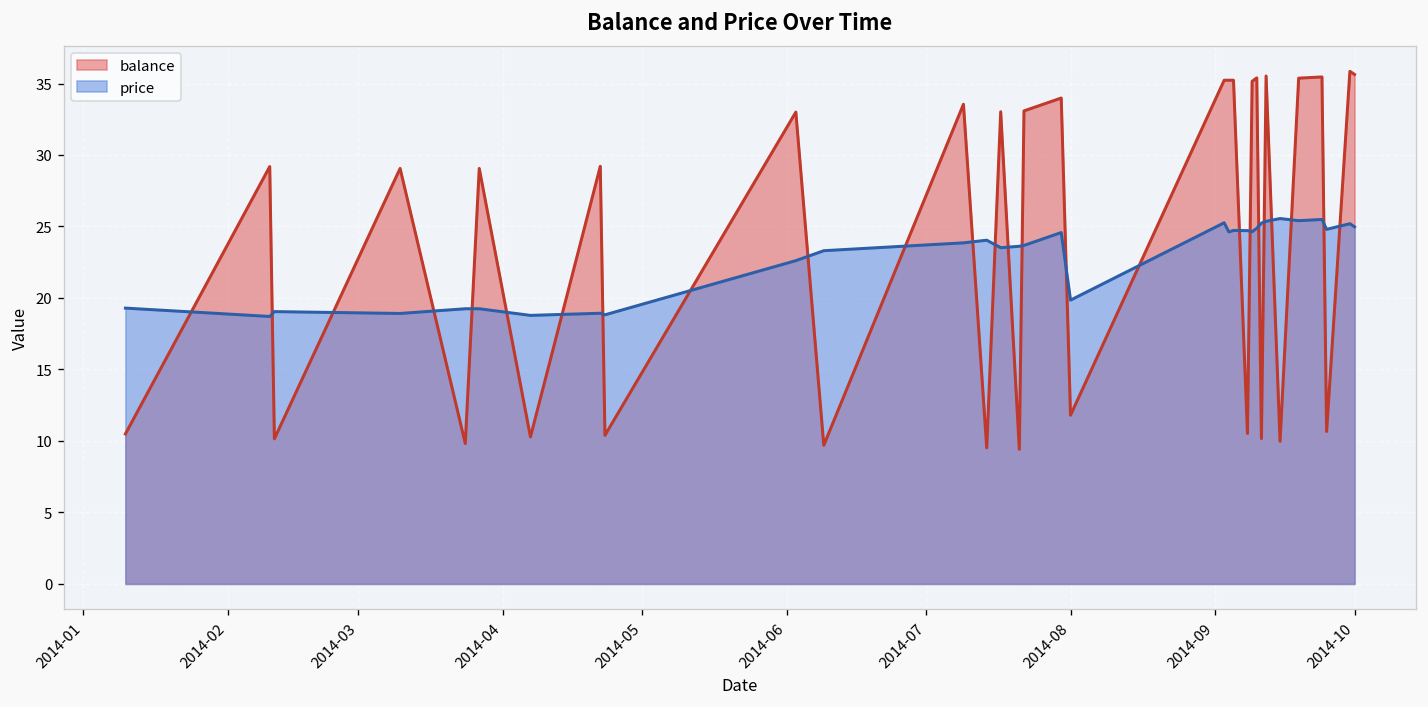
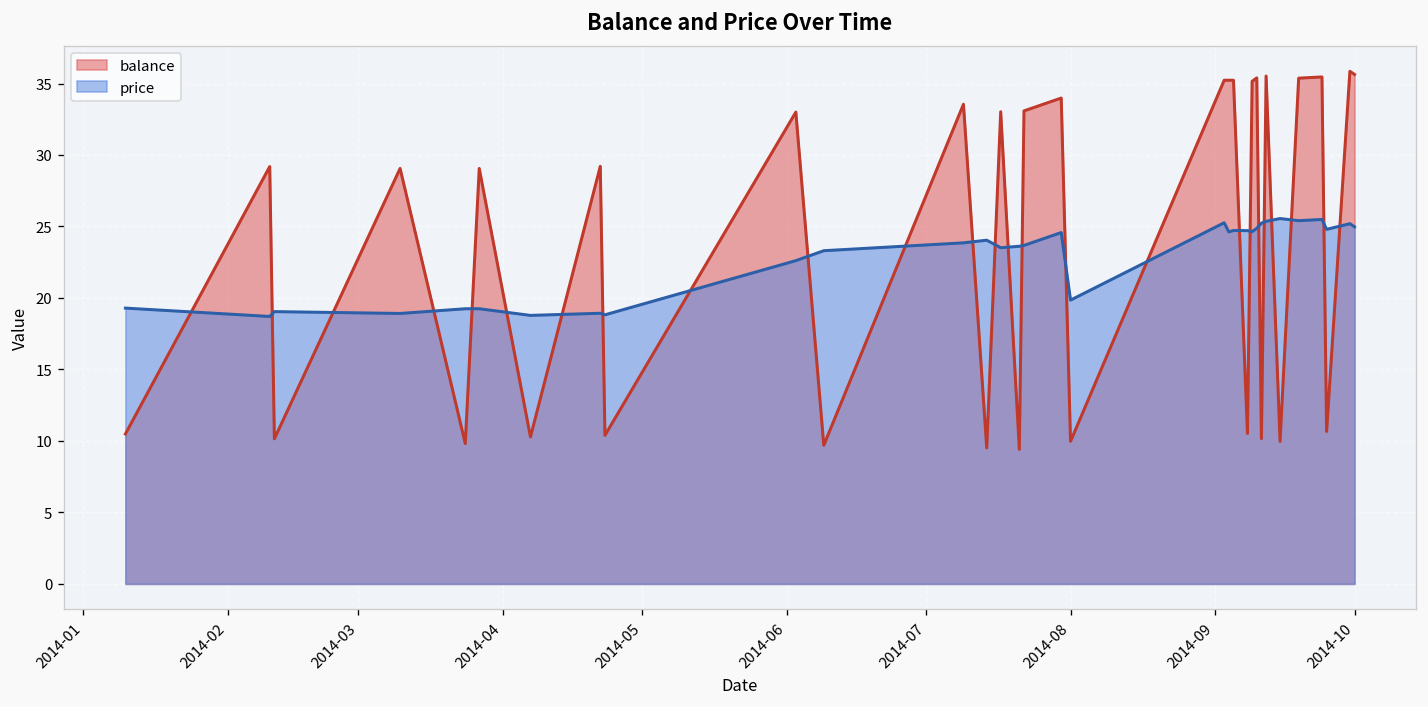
  {
    "balance": {
-     "2014-08": 11.8,
+     "2014-08": 10.0,
      "2014-10": 35.6
    },
    "price": {
      "2014-08": 19.8,
      "2014-10": 25.0
    }
  }
